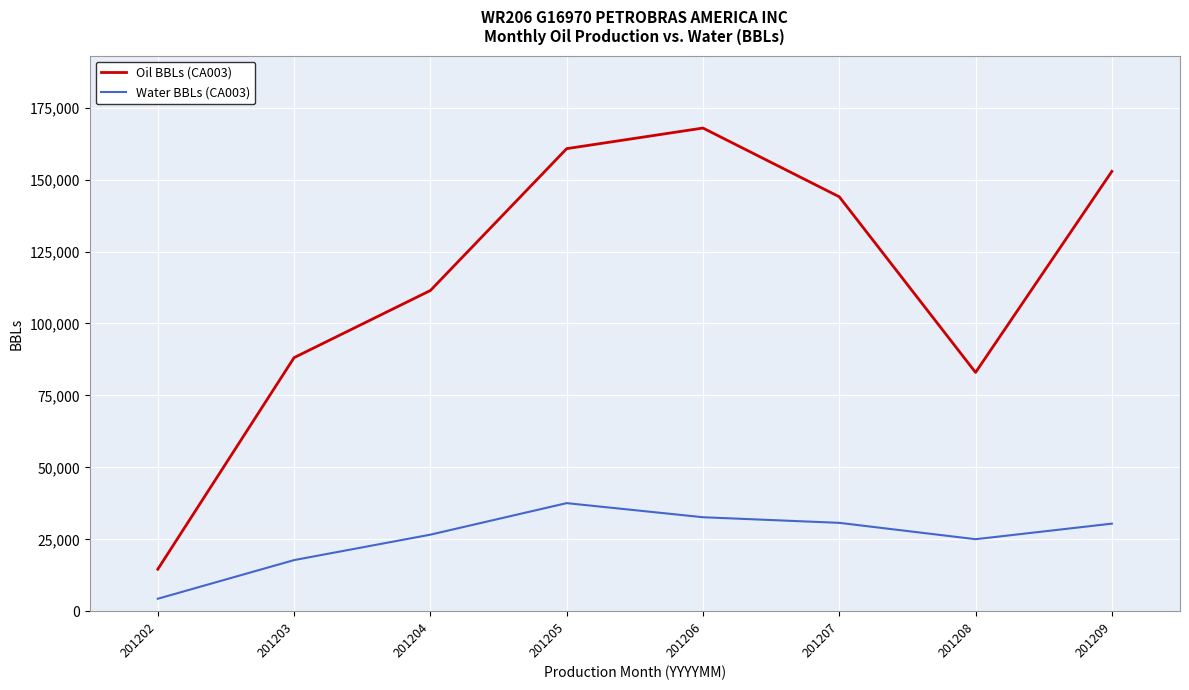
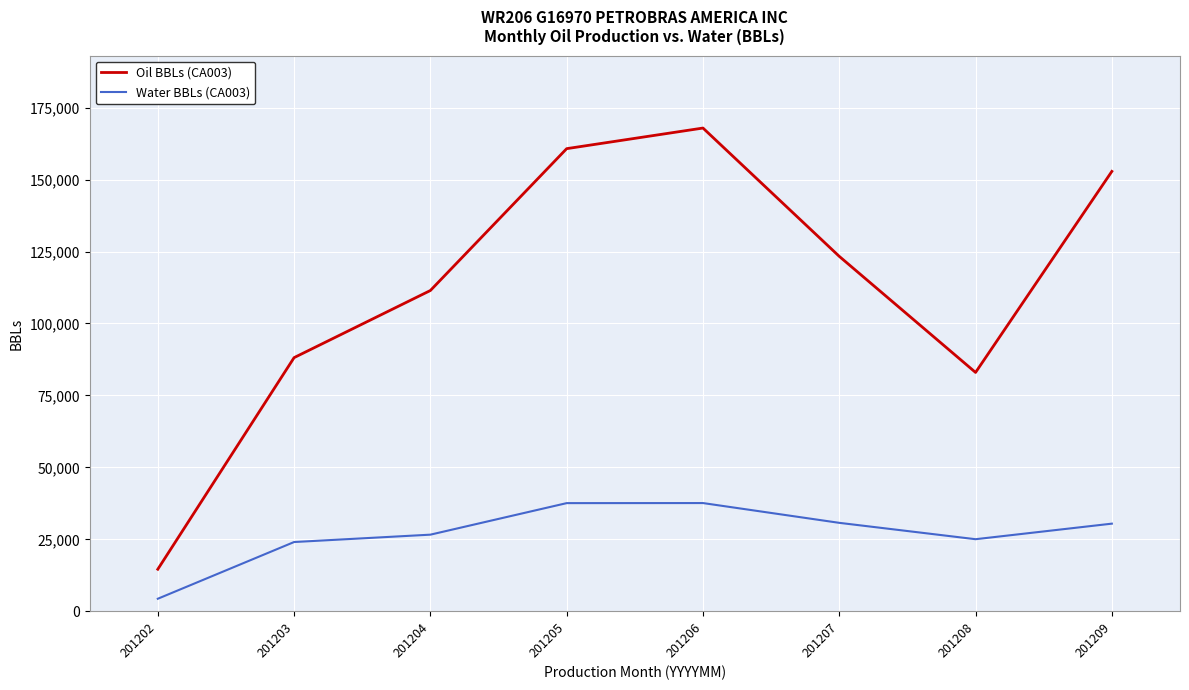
  {
    "Oil BBLs (CA003)": {
      "201202": "15,000",
      "201203": "88,000",
      "201204": "111,000",
      "201205": "161,000",
      "201206": "168,000",
-     "201207": "144,000",
+     "201207": "123,000",
      "201208": "83,000",
      "201209": "153,000"
    },
    "Water BBLs (CA003)": {
      "201202": "4,000",
-     "201203": "18,000",
+     "201203": "24,000",
      "201204": "27,000",
      "201205": "38,000",
-     "201206": "33,000",
+     "201206": "38,000",
      "201207": "31,000",
      "201208": "25,000",
      "201209": "30,000"
    }
  }
